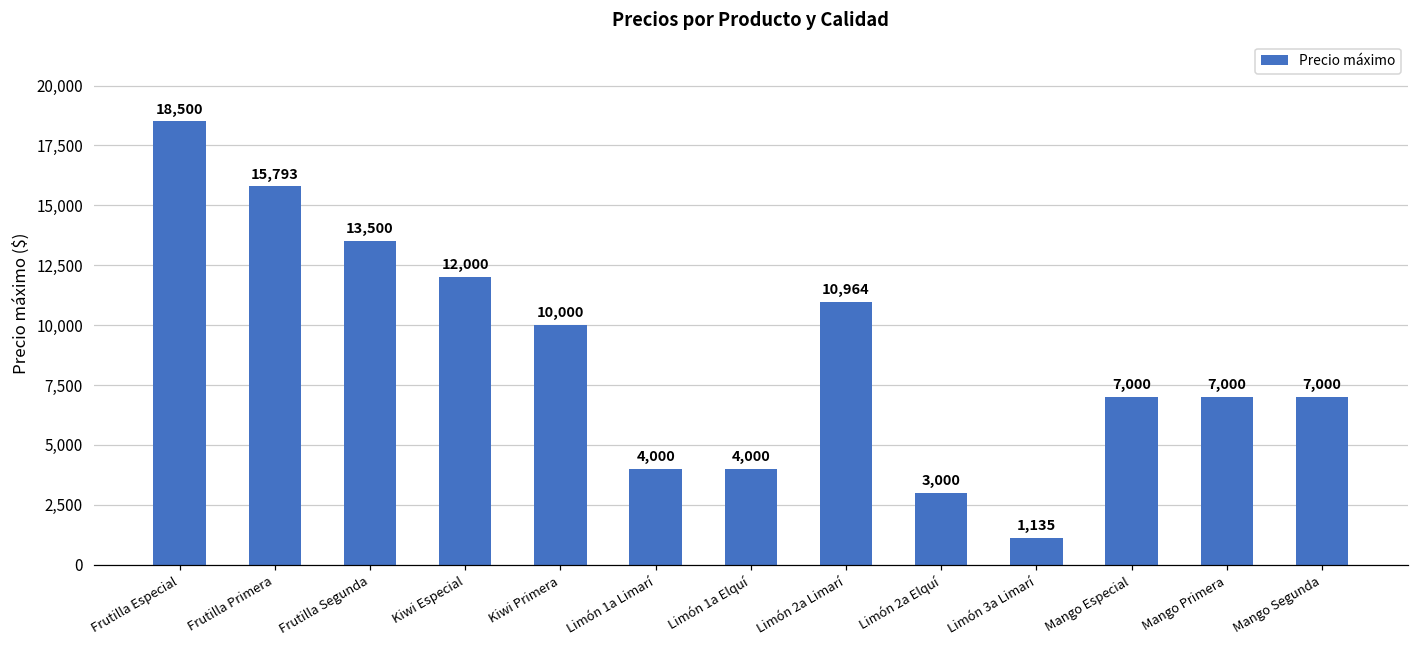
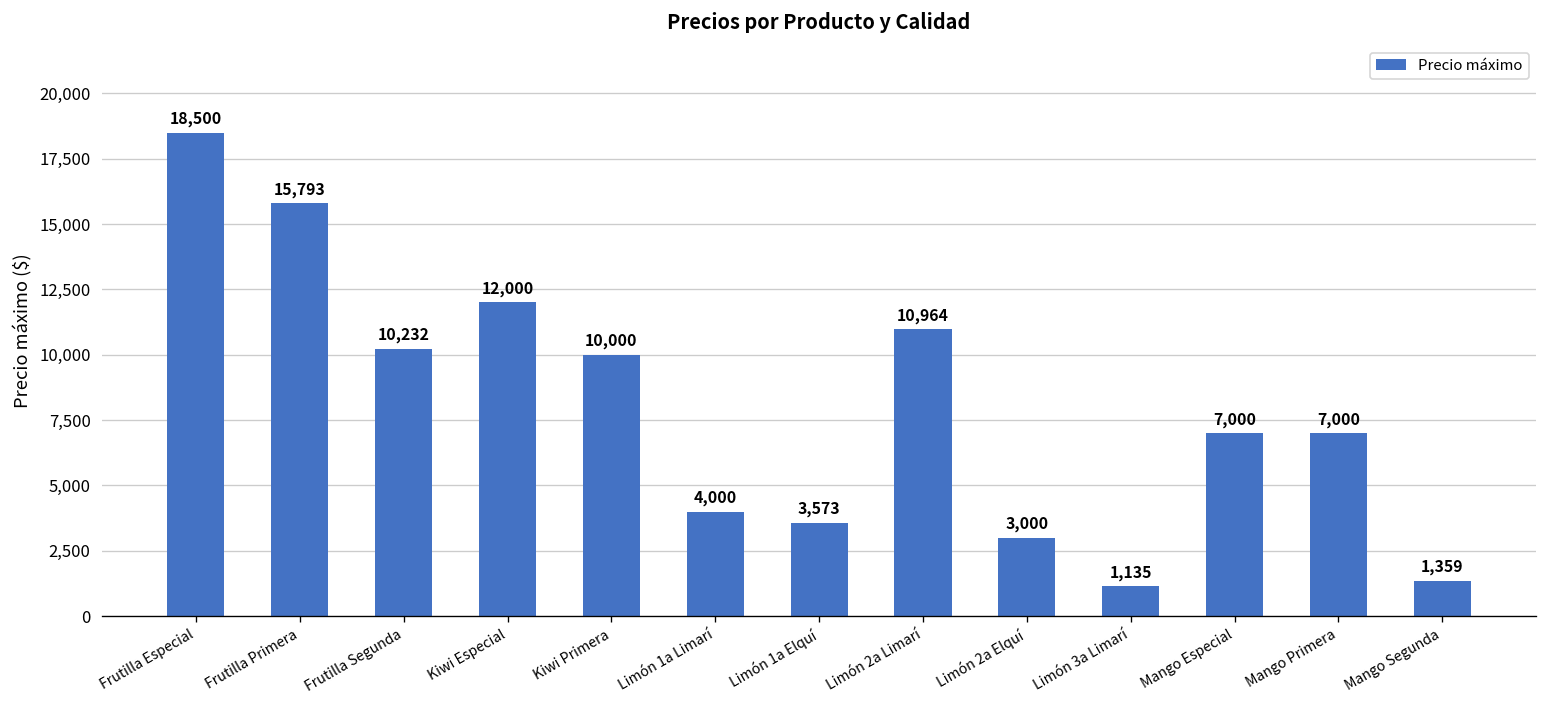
  {
    "Frutilla Especial": "18,500",
    "Frutilla Primera": "15,793",
-   "Frutilla Segunda": "13,500",
+   "Frutilla Segunda": "10,232",
    "Kiwi Especial": "12,000",
    "Kiwi Primera": "10,000",
    "Limón 1a Limarí": "4,000",
-   "Limón 1a Elquí": "4,000",
+   "Limón 1a Elquí": "3,573",
    "Limón 2a Limarí": "10,964",
    "Limón 2a Elquí": "3,000",
    "Limón 3a Limarí": "1,135",
    "Mango Especial": "7,000",
    "Mango Primera": "7,000",
-   "Mango Segunda": "7,000"
+   "Mango Segunda": "1,359"
  }
